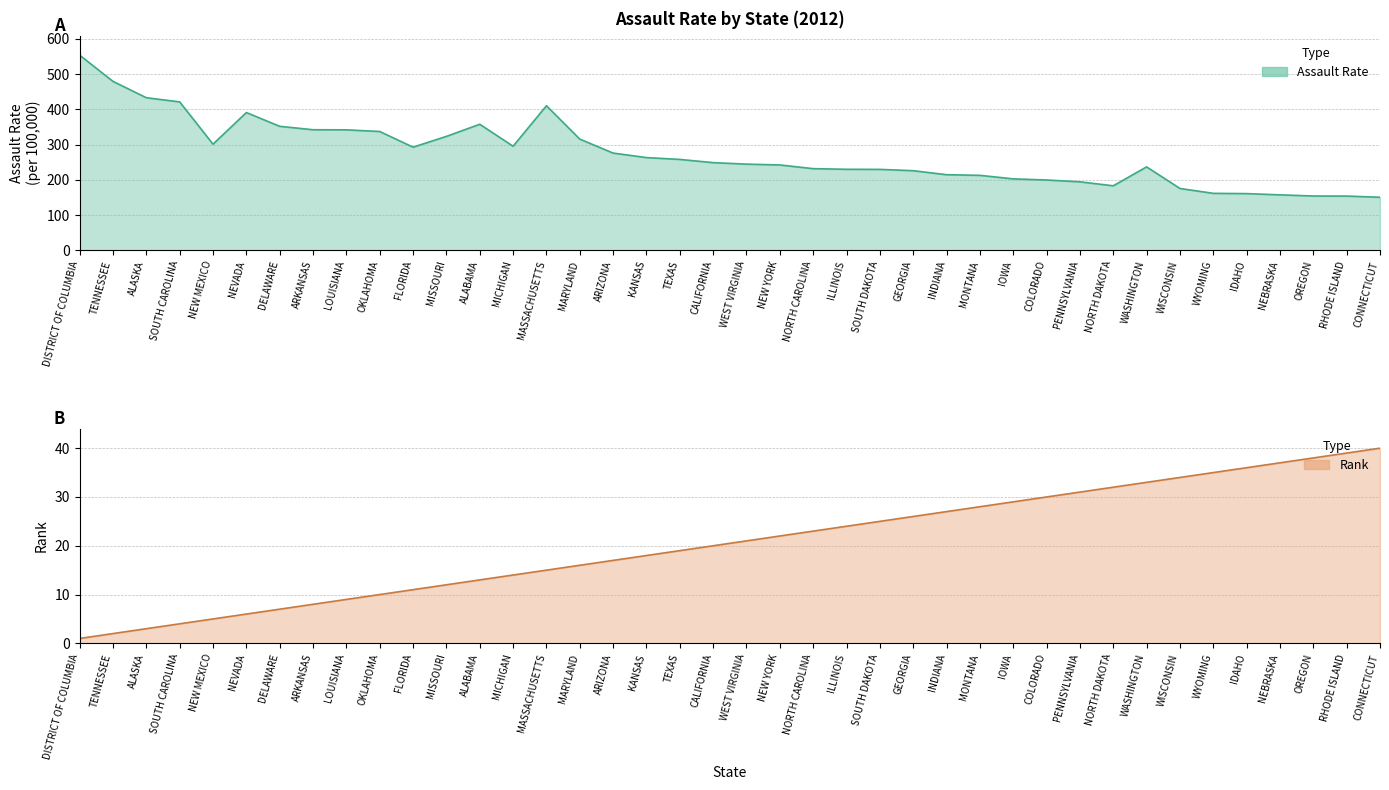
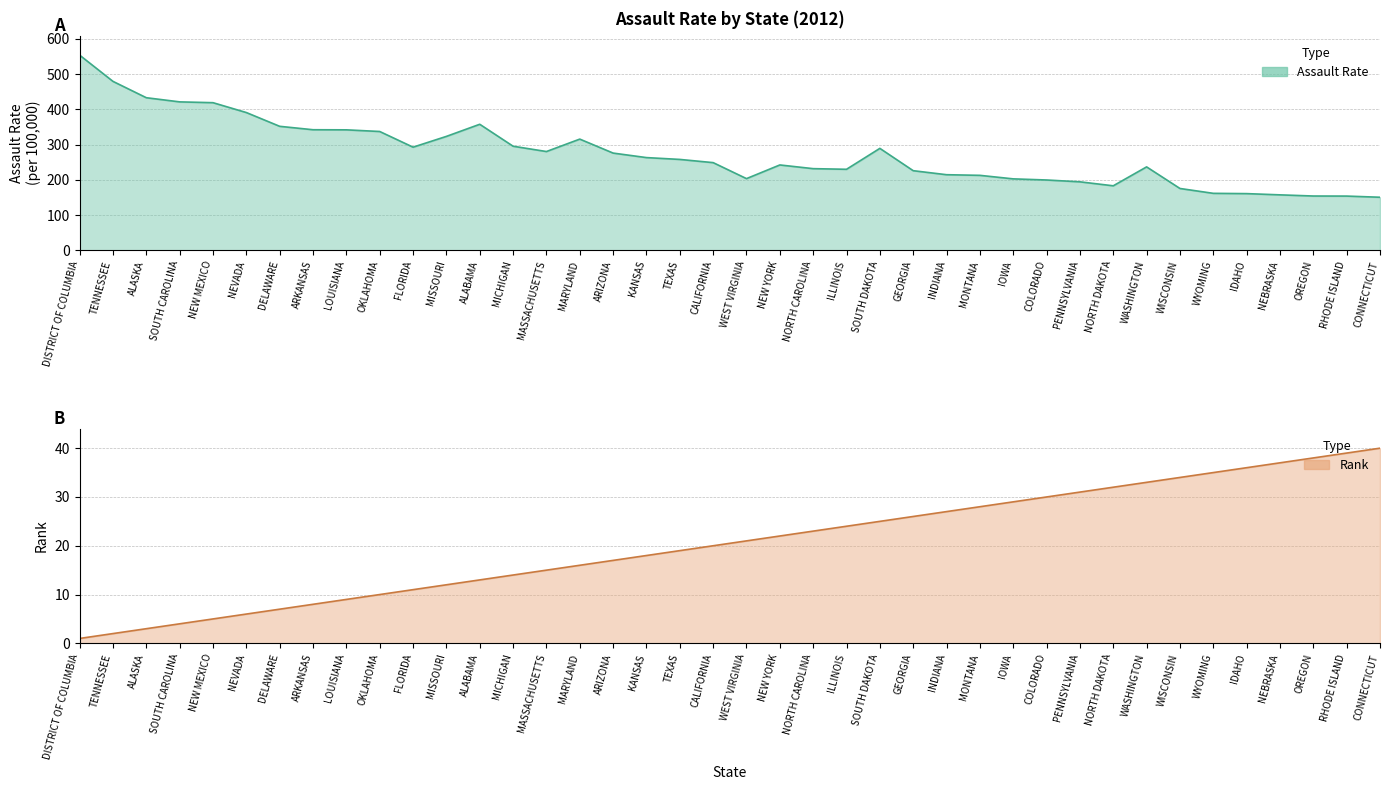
  {
    "Assault Rate by State (2012)": {
      "DISTRICT OF COLUMBIA": 550,
      "TENNESSEE": 480,
      "ALASKA": 430,
      "SOUTH CAROLINA": 420,
-     "NEW MEXICO": 300,
+     "NEW MEXICO": 420,
      "NEVADA": 390,
      "DELAWARE": 350,
      "ARKANSAS": 340,
      "LOUISIANA": 340,
      "OKLAHOMA": 340,
      "FLORIDA": 290,
      "MISSOURI": 320,
      "ALABAMA": 360,
      "MICHIGAN": 300,
-     "MASSACHUSETTS": 410,
+     "MASSACHUSETTS": 280,
      "MARYLAND": 320,
      "ARIZONA": 280,
      "KANSAS": 260,
      "TEXAS": 260,
      "CALIFORNIA": 250,
-     "WEST VIRGINIA": 240,
+     "WEST VIRGINIA": 200,
      "NEW YORK": 240,
      "NORTH CAROLINA": 230,
      "ILLINOIS": 230,
-     "SOUTH DAKOTA": 230,
+     "SOUTH DAKOTA": 290,
      "GEORGIA": 230,
      "INDIANA": 210,
      "MONTANA": 210,
      "IOWA": 200,
      "COLORADO": 200,
      "PENNSYLVANIA": 190,
      "NORTH DAKOTA": 180,
      "WASHINGTON": 240,
      "WISCONSIN": 180,
      "WYOMING": 160,
      "IDAHO": 160,
      "NEBRASKA": 160,
      "OREGON": 150,
      "RHODE ISLAND": 150,
      "CONNECTICUT": 150
    }
  }
